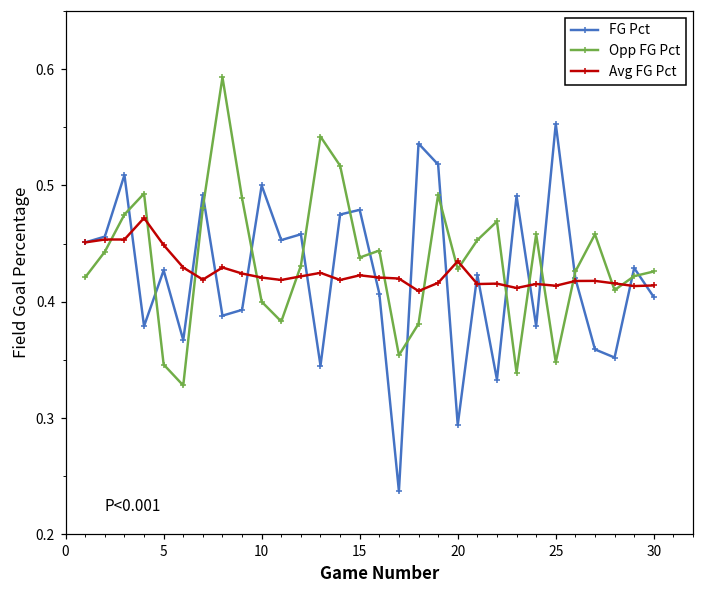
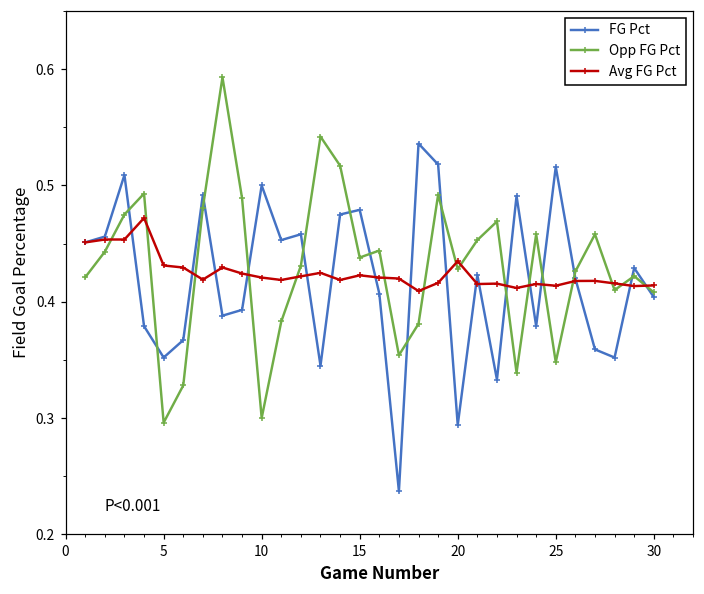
  {
    "FG Pct": {
-     "5": 0.427,
+     "5": 0.352,
      "10": 0.500,
      "15": 0.479,
      "20": 0.294,
-     "25": 0.553,
+     "25": 0.516,
      "30": 0.404
    },
    "Opp FG Pct": {
-     "5": 0.346,
-     "10": 0.4,
+     "5": 0.296,
+     "10": 0.3,
      "15": 0.438,
      "20": 0.428,
      "25": 0.348,
-     "30": 0.426
+     "30": 0.408
    },
    "Avg FG Pct": {
-     "5": 0.449,
+     "5": 0.431,
      "10": 0.421,
      "15": 0.423,
      "20": 0.435,
      "25": 0.414,
      "30": 0.414
    }
  }
